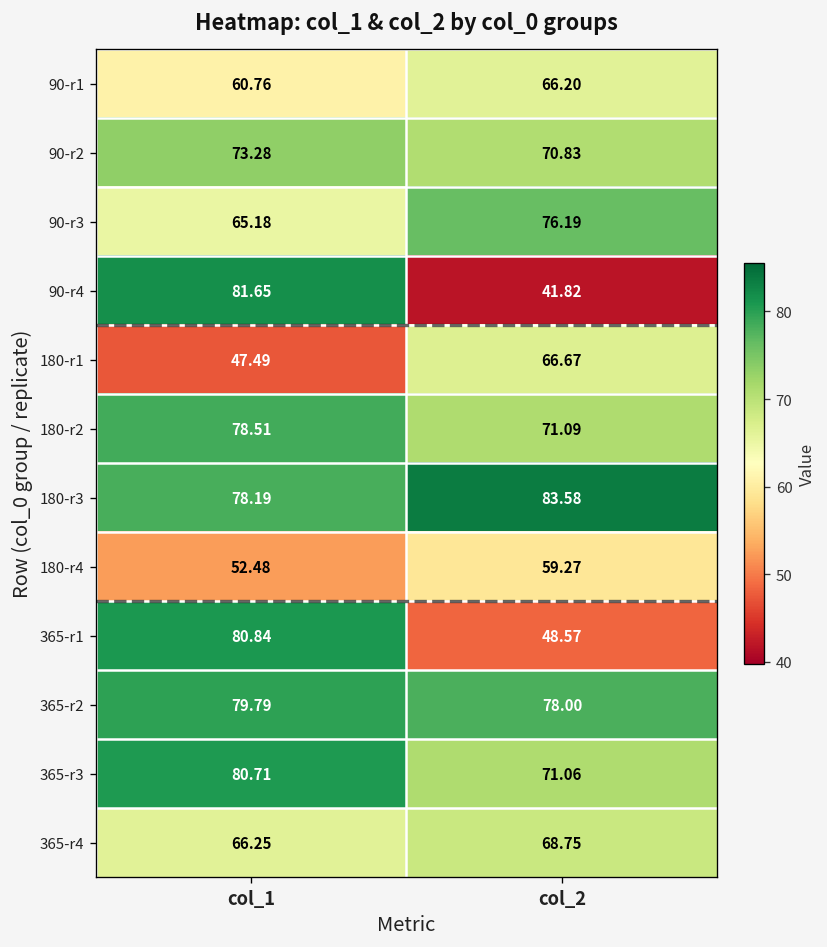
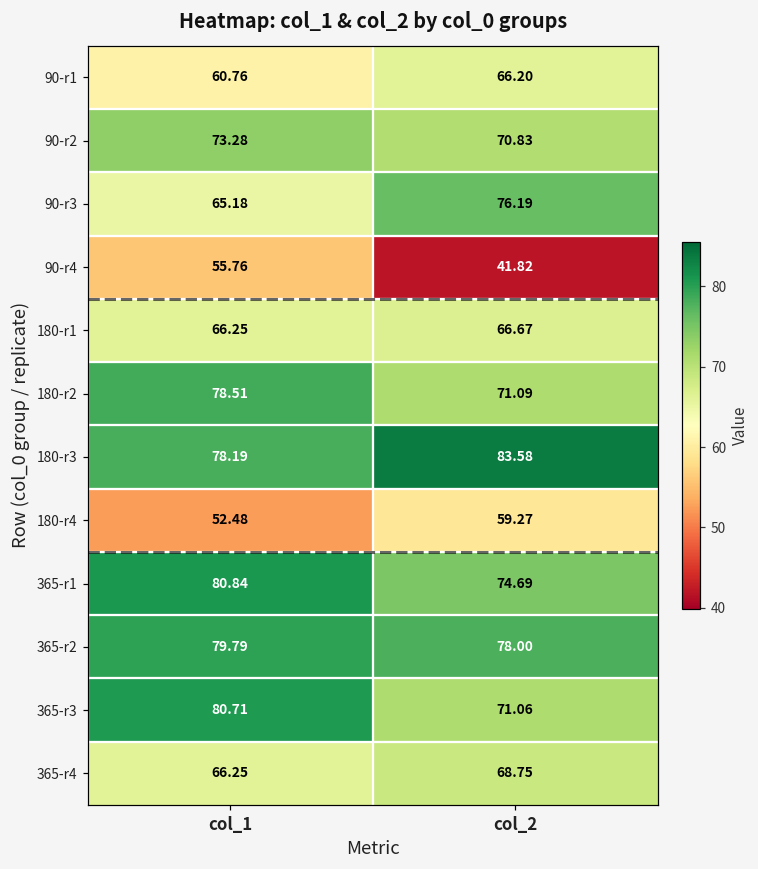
  {
    "90-r1": {
      "col_1": 60.76,
      "col_2": 66.20
    },
    "90-r2": {
      "col_1": 73.28,
      "col_2": 70.83
    },
    "90-r3": {
      "col_1": 65.18,
      "col_2": 76.19
    },
    "90-r4": {
-     "col_1": 81.65,
+     "col_1": 55.76,
      "col_2": 41.82
    },
    "180-r1": {
-     "col_1": 47.49,
+     "col_1": 66.25,
      "col_2": 66.67
    },
    "180-r2": {
      "col_1": 78.51,
      "col_2": 71.09
    },
    "180-r3": {
      "col_1": 78.19,
      "col_2": 83.58
    },
    "180-r4": {
      "col_1": 52.48,
      "col_2": 59.27
    },
    "365-r1": {
      "col_1": 80.84,
-     "col_2": 48.57
+     "col_2": 74.69
    },
    "365-r2": {
      "col_1": 79.79,
      "col_2": 78.00
    },
    "365-r3": {
      "col_1": 80.71,
      "col_2": 71.06
    },
    "365-r4": {
      "col_1": 66.25,
      "col_2": 68.75
    }
  }
